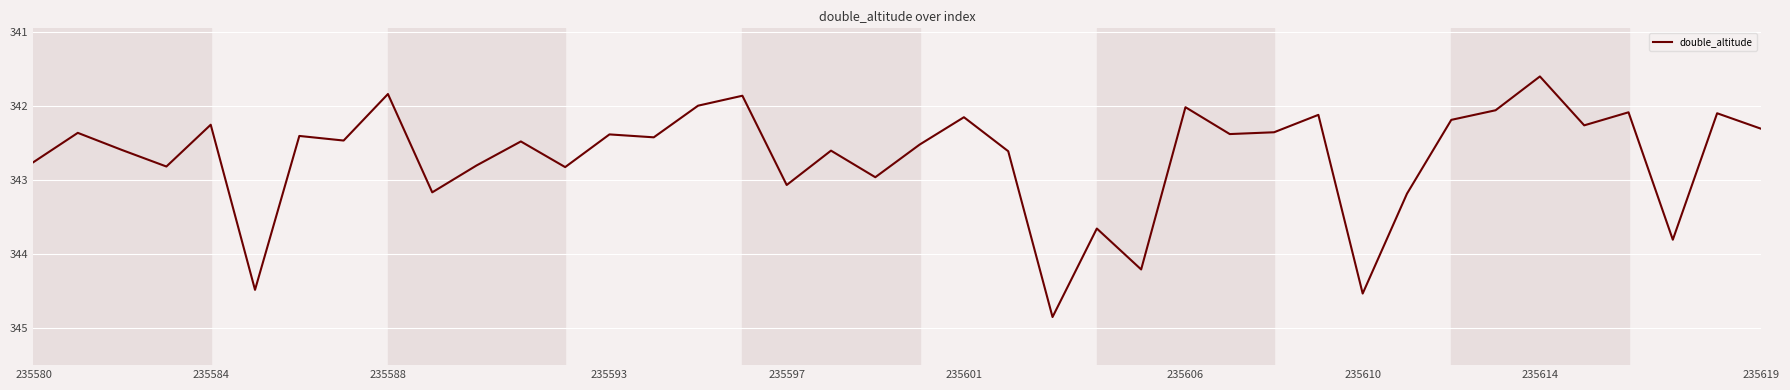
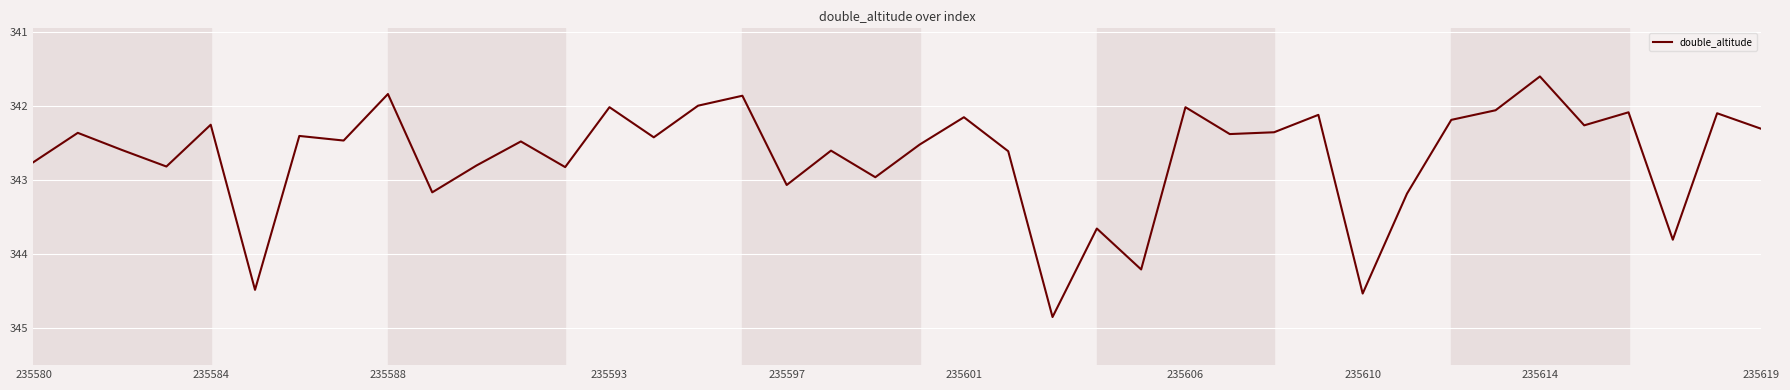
  {
    "235580": 342.8,
    "235584": 342.3,
    "235588": 341.8,
-   "235593": 342.4,
+   "235593": 342.0,
    "235597": 343.1,
    "235601": 342.2,
    "235606": 342.0,
    "235610": 344.5,
    "235614": 341.6,
    "235619": 342.3
  }
